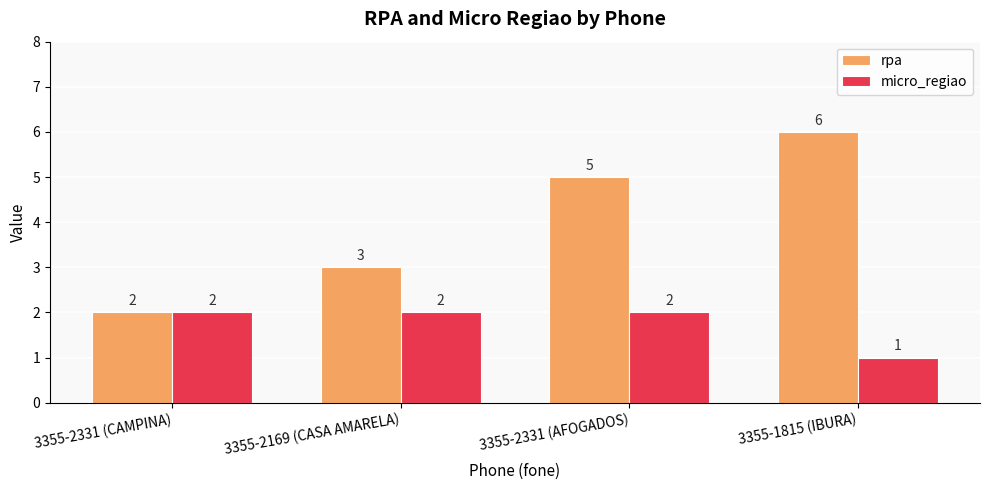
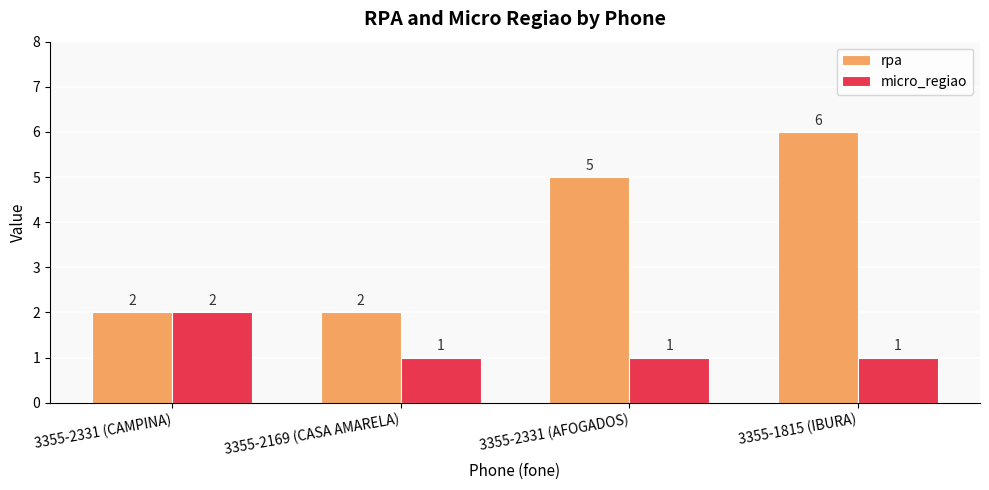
  {
    "rpa": {
      "3355-2331 (CAMPINA)": 2,
-     "3355-2169 (CASA AMARELA)": 3,
+     "3355-2169 (CASA AMARELA)": 2,
      "3355-2331 (AFOGADOS)": 5,
      "3355-1815 (IBURA)": 6
    },
    "micro_regiao": {
      "3355-2331 (CAMPINA)": 2,
-     "3355-2169 (CASA AMARELA)": 2,
-     "3355-2331 (AFOGADOS)": 2,
+     "3355-2169 (CASA AMARELA)": 1,
+     "3355-2331 (AFOGADOS)": 1,
      "3355-1815 (IBURA)": 1
    }
  }
